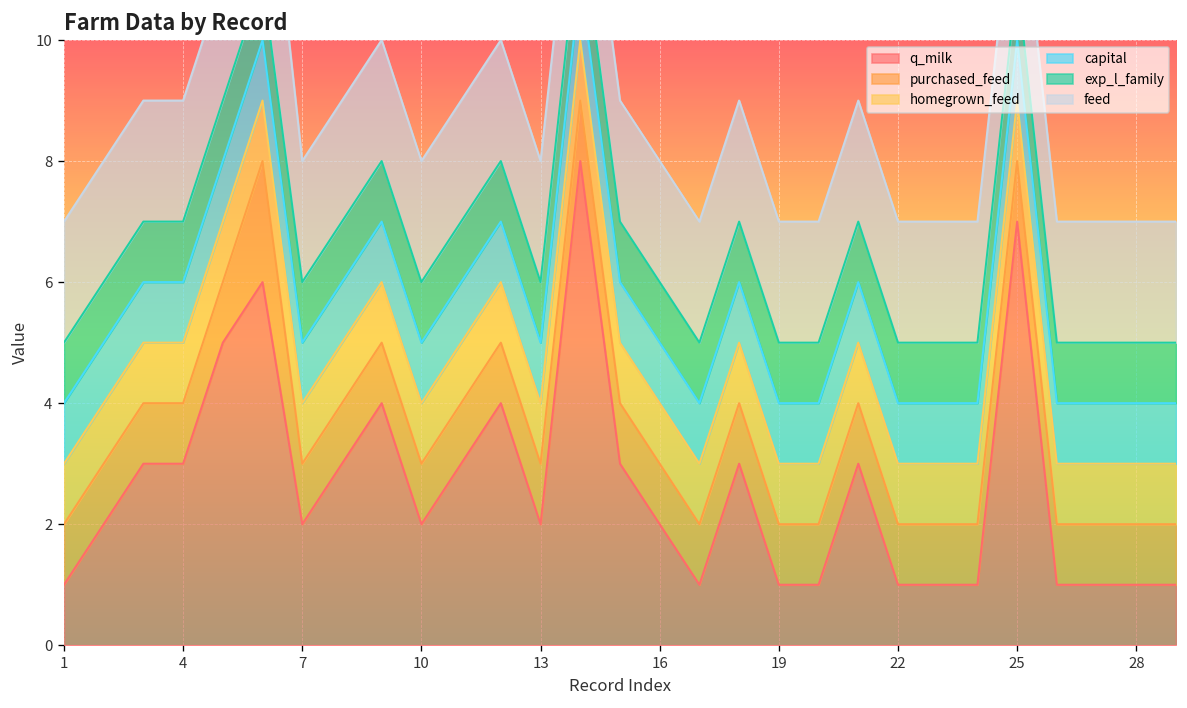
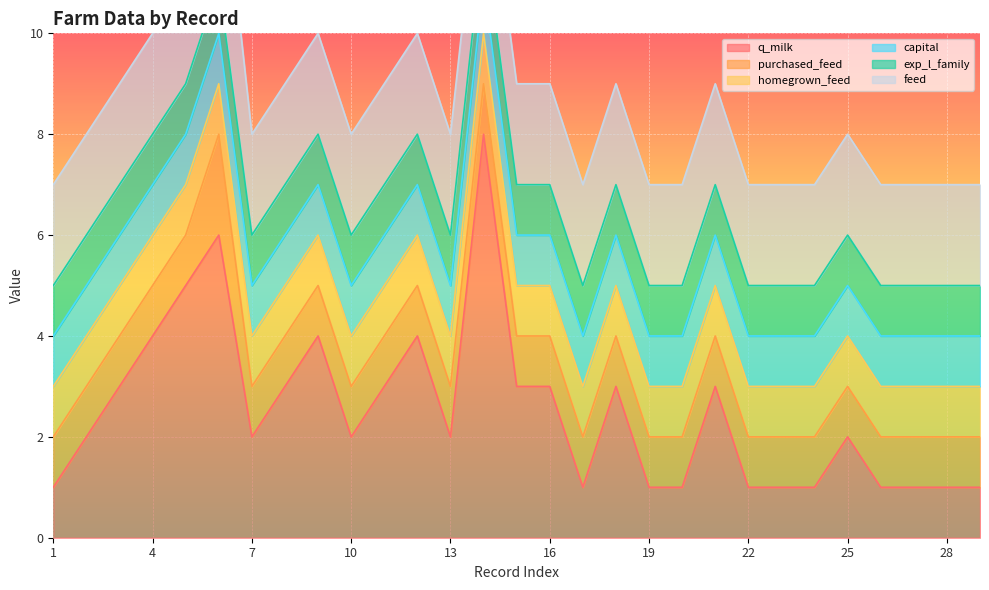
  {
    "q_milk": {
      "1": 1,
-     "4": 3,
+     "4": 4,
      "7": 2,
      "10": 2,
      "13": 2,
-     "16": 2,
+     "16": 3,
      "19": 1,
      "22": 1,
-     "25": 7,
+     "25": 2,
      "28": 1
    },
    "capital": {
      "1": 1,
      "4": 1,
      "7": 1,
      "10": 1,
      "13": 1,
      "16": 1,
      "19": 1,
      "22": 1,
      "25": 1,
      "28": 1
    },
    "exp_l_family": {
      "1": 1,
      "4": 1,
      "7": 1,
      "10": 1,
      "13": 1,
      "16": 1,
      "19": 1,
      "22": 1,
      "28": 1
    },
    "feed": {
      "1": 2,
      "4": 2,
      "7": 2,
      "10": 2,
      "13": 2,
      "16": 2,
      "19": 2,
      "22": 2,
      "28": 2
    }
  }
